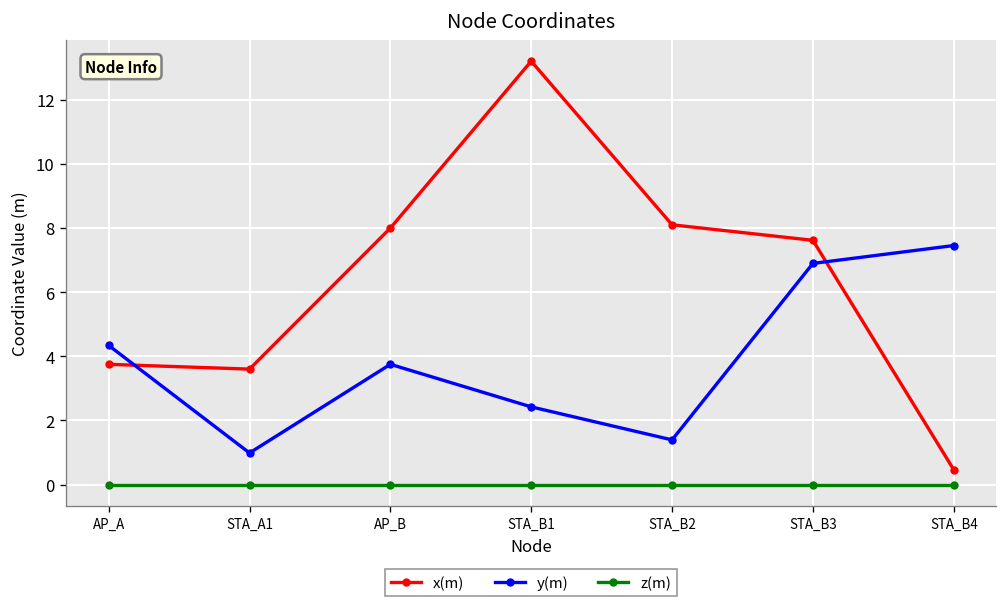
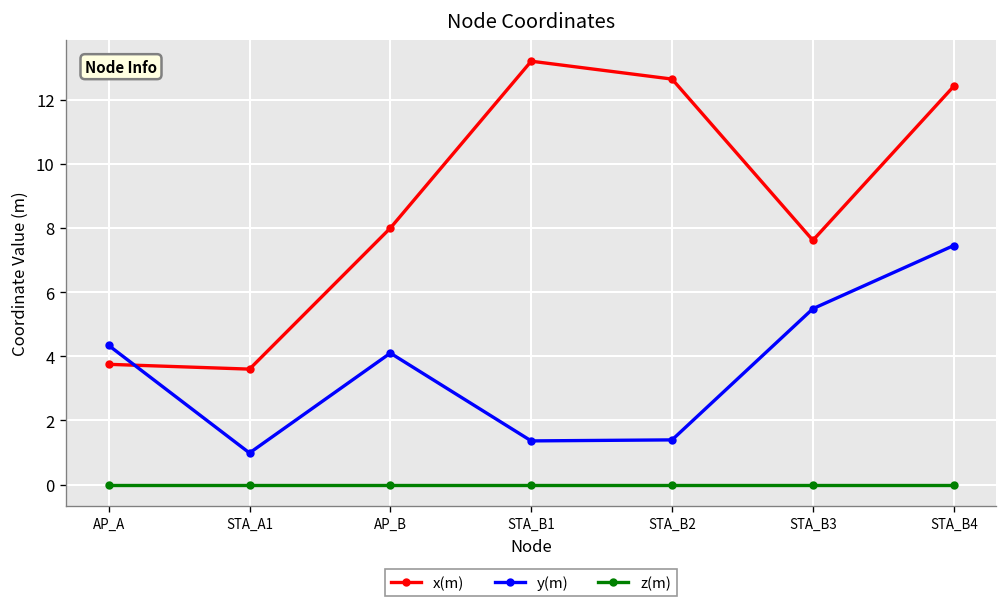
  {
    "x(m)": {
      "AP_A": 3.8,
      "STA_A1": 3.6,
      "AP_B": 8.0,
      "STA_B1": 13.2,
-     "STA_B2": 8.1,
+     "STA_B2": 12.6,
      "STA_B3": 7.6,
-     "STA_B4": 0.5
+     "STA_B4": 12.4
    },
    "y(m)": {
      "AP_A": 4.3,
      "STA_A1": 1.0,
-     "AP_B": 3.8,
-     "STA_B1": 2.4,
+     "AP_B": 4.1,
+     "STA_B1": 1.4,
      "STA_B2": 1.4,
-     "STA_B3": 6.9,
+     "STA_B3": 5.5,
      "STA_B4": 7.5
    },
    "z(m)": {
      "AP_A": 0.0,
      "STA_A1": 0.0,
      "AP_B": 0.0,
      "STA_B1": 0.0,
      "STA_B2": 0.0,
      "STA_B3": 0.0,
      "STA_B4": 0.0
    }
  }
